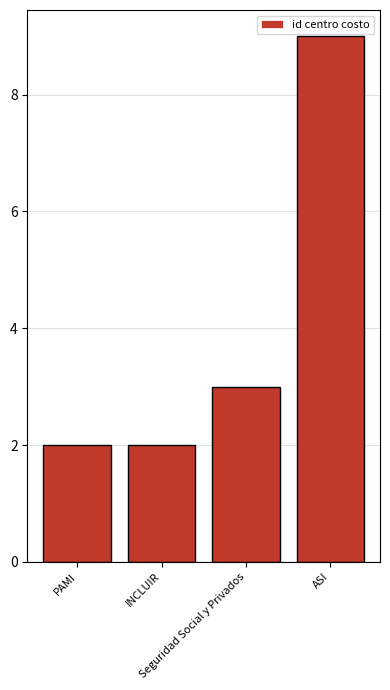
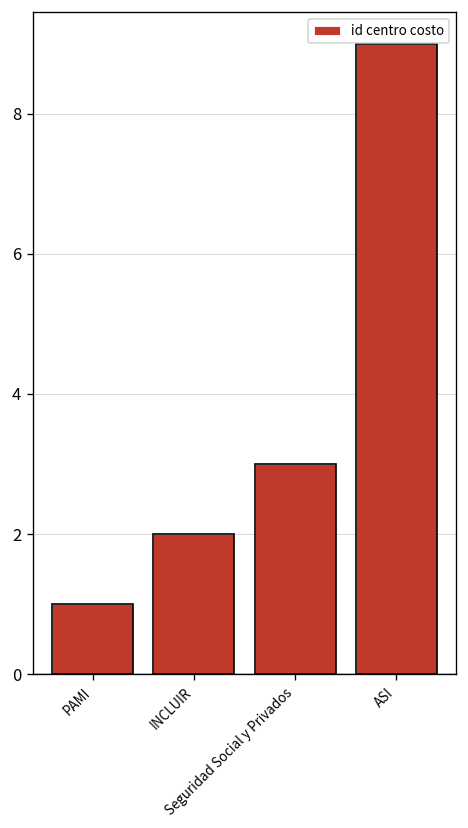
  {
    "id centro costo": {
-     "PAMI": 2,
+     "PAMI": 1,
      "INCLUIR": 2,
      "Seguridad Social y Privados": 3,
      "ASI": 9
    }
  }
